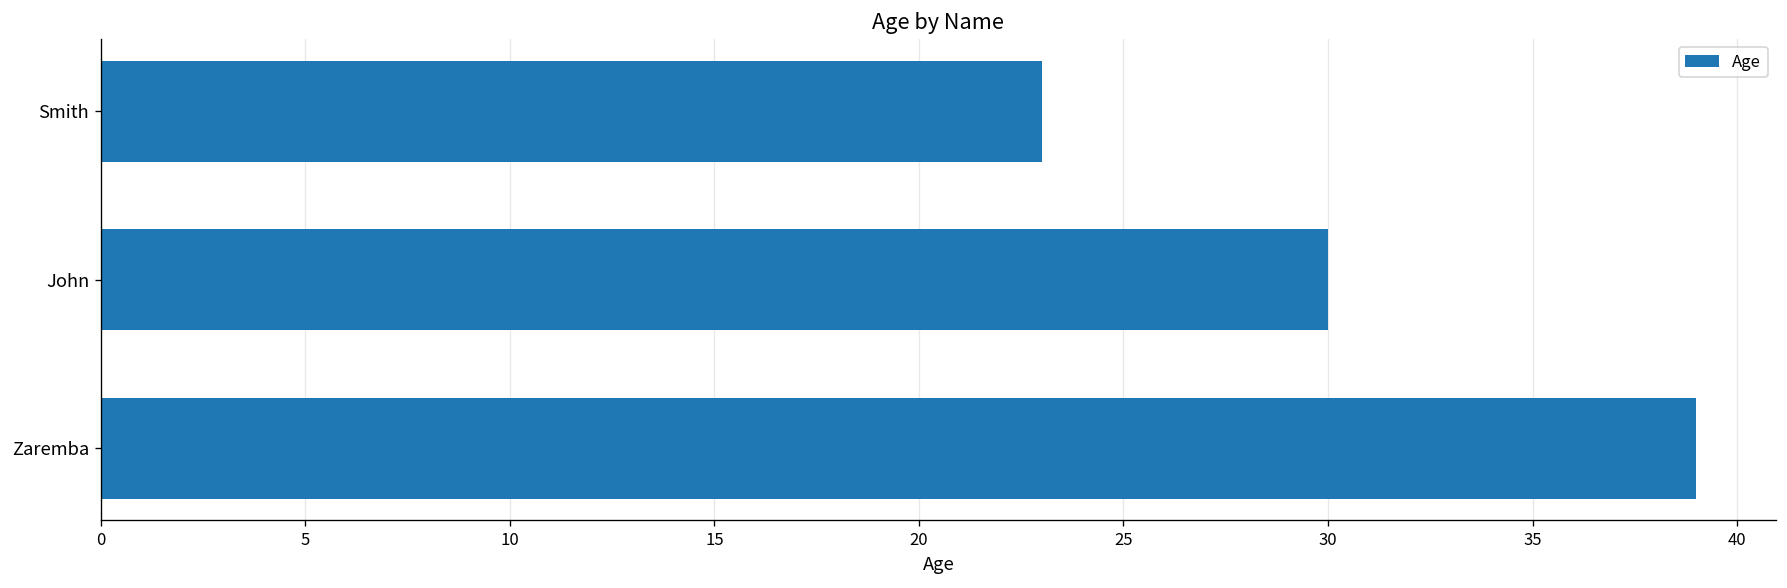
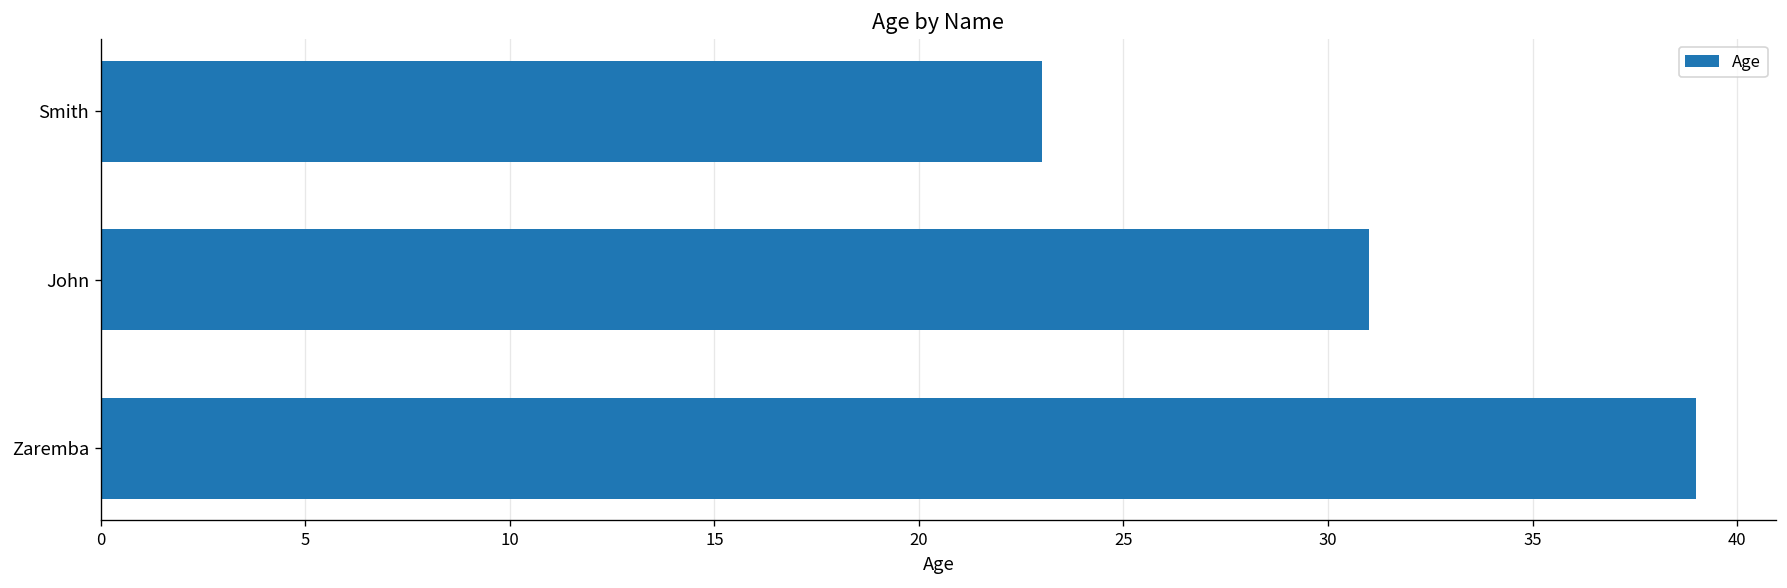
  {
    "Smith": 23,
-   "John": 30,
+   "John": 31,
    "Zaremba": 39
  }
